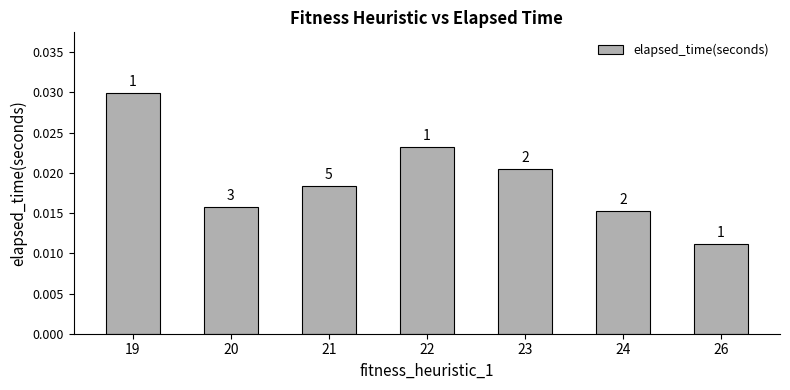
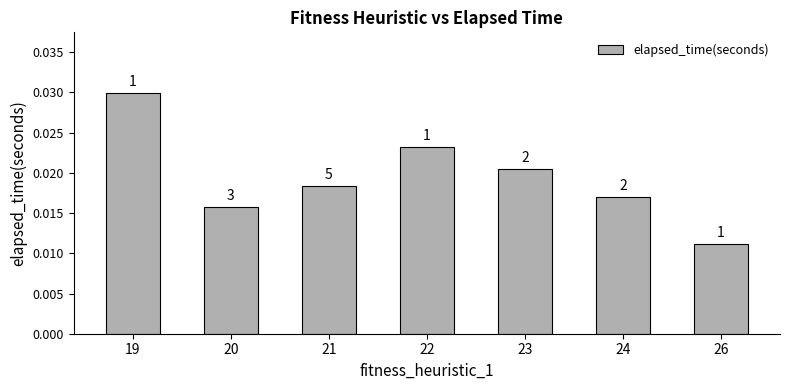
  {
-   "24": 0.015
+   "24": 0.017
  }
